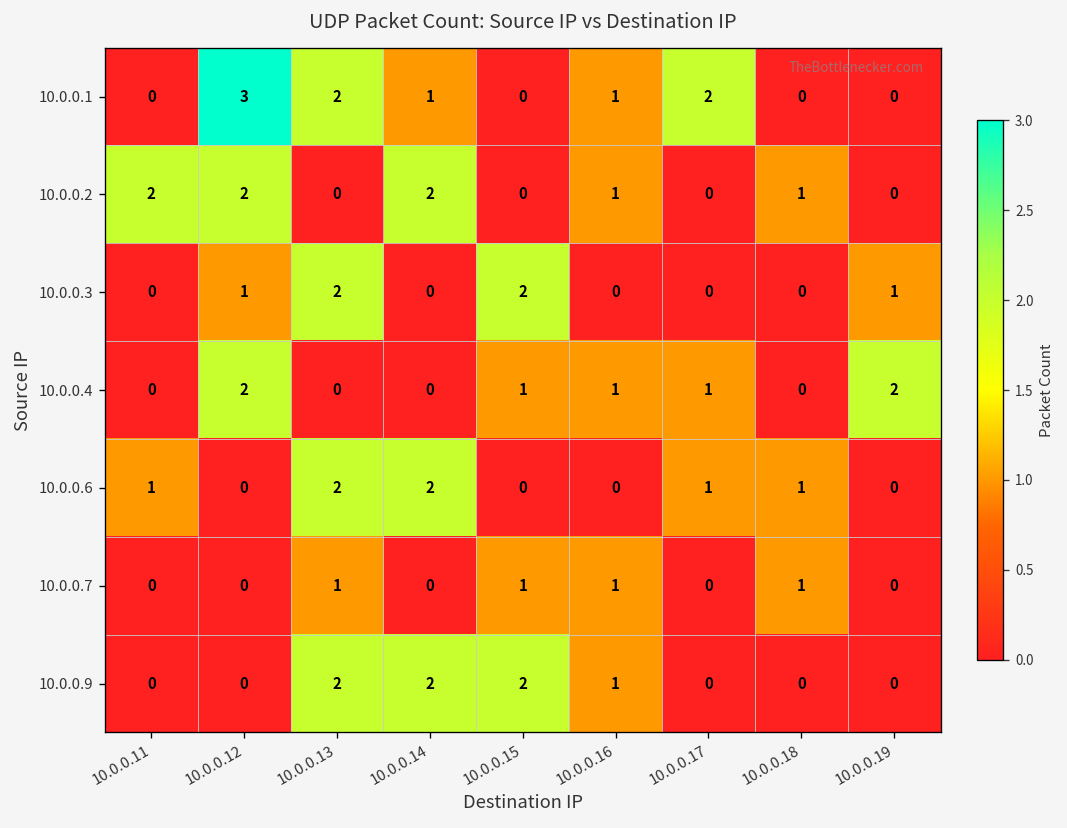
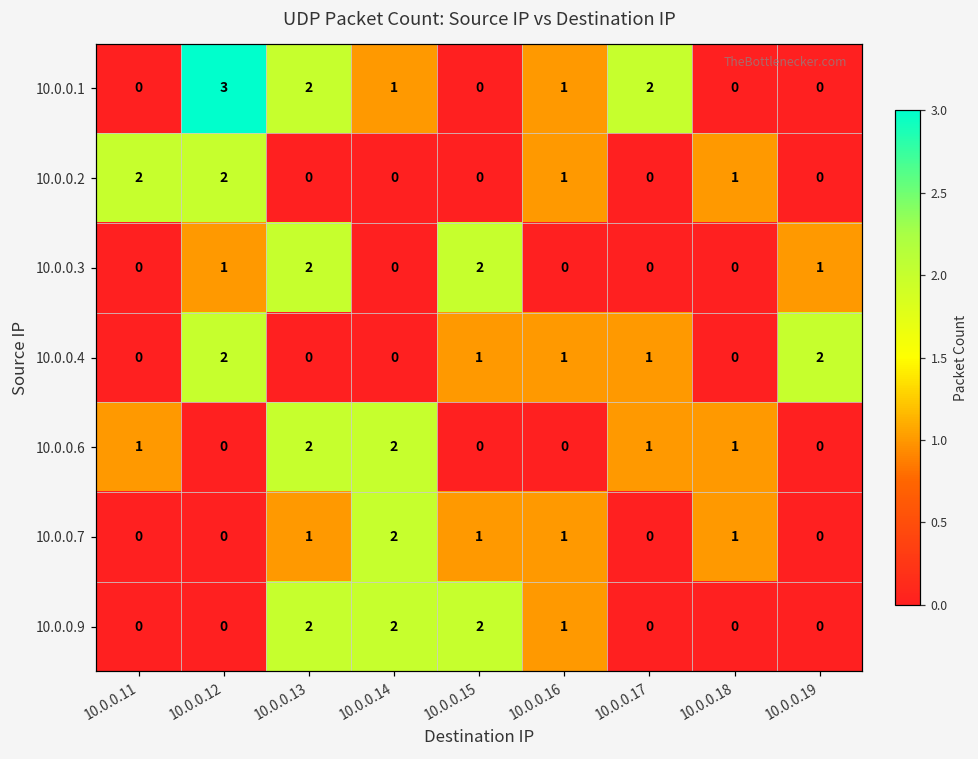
  {
    "10.0.0.1": {
      "10.0.0.11": 0,
      "10.0.0.12": 3,
      "10.0.0.13": 2,
      "10.0.0.14": 1,
      "10.0.0.15": 0,
      "10.0.0.16": 1,
      "10.0.0.17": 2,
      "10.0.0.18": 0
    },
    "10.0.0.2": {
      "10.0.0.11": 2,
      "10.0.0.12": 2,
      "10.0.0.13": 0,
-     "10.0.0.14": 2,
+     "10.0.0.14": 0,
      "10.0.0.15": 0,
      "10.0.0.16": 1,
      "10.0.0.17": 0,
      "10.0.0.18": 1,
      "10.0.0.19": 0
    },
    "10.0.0.3": {
      "10.0.0.11": 0,
      "10.0.0.12": 1,
      "10.0.0.13": 2,
      "10.0.0.14": 0,
      "10.0.0.15": 2,
      "10.0.0.16": 0,
      "10.0.0.17": 0,
      "10.0.0.18": 0,
      "10.0.0.19": 1
    },
    "10.0.0.4": {
      "10.0.0.11": 0,
      "10.0.0.12": 2,
      "10.0.0.13": 0,
      "10.0.0.14": 0,
      "10.0.0.15": 1,
      "10.0.0.16": 1,
      "10.0.0.17": 1,
      "10.0.0.18": 0,
      "10.0.0.19": 2
    },
    "10.0.0.6": {
      "10.0.0.11": 1,
      "10.0.0.12": 0,
      "10.0.0.13": 2,
      "10.0.0.14": 2,
      "10.0.0.15": 0,
      "10.0.0.16": 0,
      "10.0.0.17": 1,
      "10.0.0.18": 1,
      "10.0.0.19": 0
    },
    "10.0.0.7": {
      "10.0.0.11": 0,
      "10.0.0.12": 0,
      "10.0.0.13": 1,
-     "10.0.0.14": 0,
+     "10.0.0.14": 2,
      "10.0.0.15": 1,
      "10.0.0.16": 1,
      "10.0.0.17": 0,
      "10.0.0.18": 1,
      "10.0.0.19": 0
    },
    "10.0.0.9": {
      "10.0.0.11": 0,
      "10.0.0.12": 0,
      "10.0.0.13": 2,
      "10.0.0.14": 2,
      "10.0.0.15": 2,
      "10.0.0.16": 1,
      "10.0.0.17": 0,
      "10.0.0.18": 0,
      "10.0.0.19": 0
    }
  }
